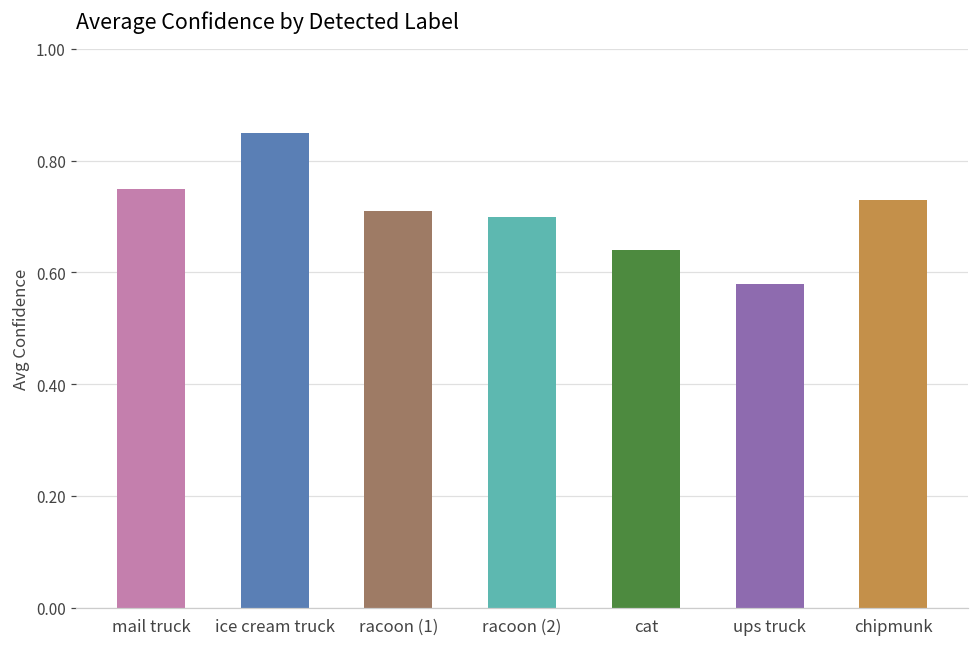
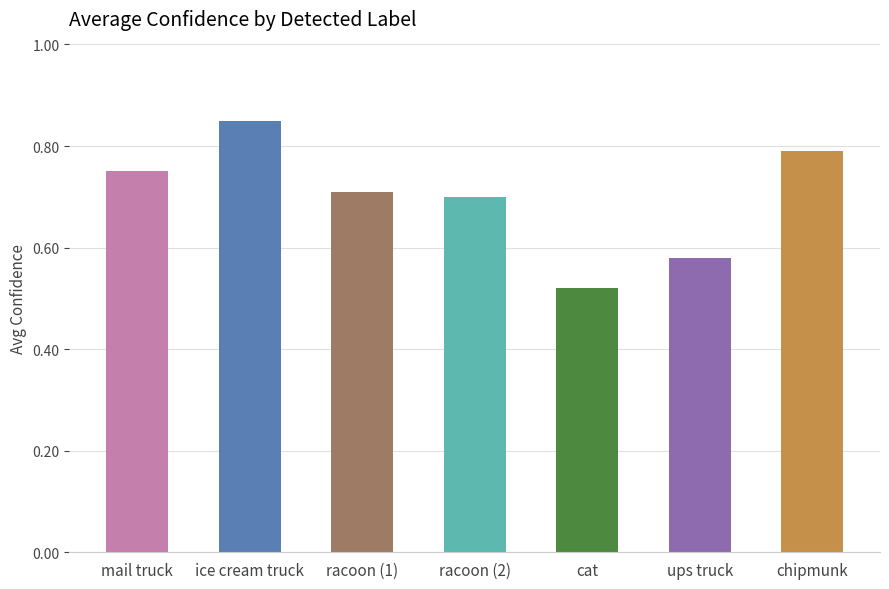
  {
    "mail truck": 0.75,
    "ice cream truck": 0.85,
    "racoon (1)": 0.71,
    "racoon (2)": 0.70,
-   "cat": 0.64,
+   "cat": 0.52,
    "ups truck": 0.58,
-   "chipmunk": 0.73
+   "chipmunk": 0.79
  }
